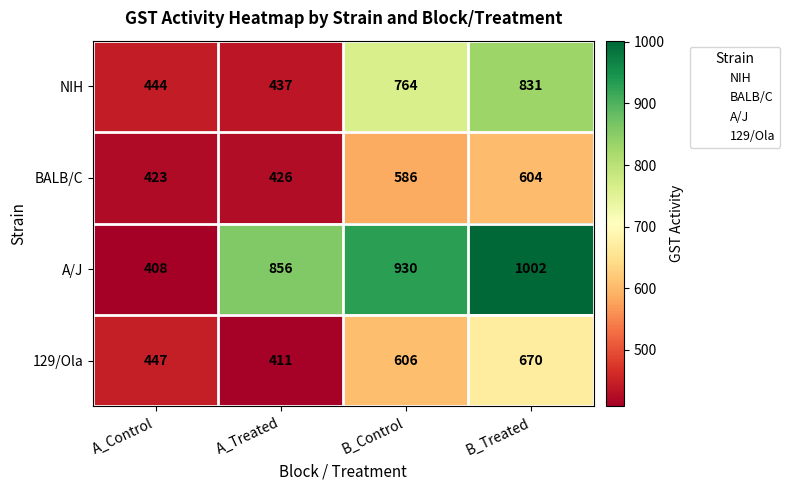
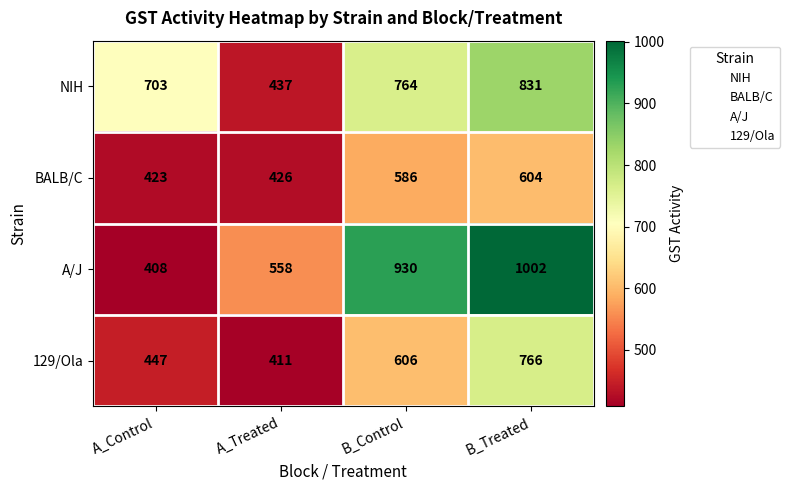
  {
    "NIH": {
-     "A_Control": 444,
+     "A_Control": 703,
      "A_Treated": 437,
      "B_Control": 764,
      "B_Treated": 831
    },
    "BALB/C": {
      "A_Control": 423,
      "A_Treated": 426,
      "B_Control": 586,
      "B_Treated": 604
    },
    "A/J": {
      "A_Control": 408,
-     "A_Treated": 856,
+     "A_Treated": 558,
      "B_Control": 930,
      "B_Treated": 1002
    },
    "129/Ola": {
      "A_Control": 447,
      "A_Treated": 411,
      "B_Control": 606,
-     "B_Treated": 670
+     "B_Treated": 766
    }
  }
